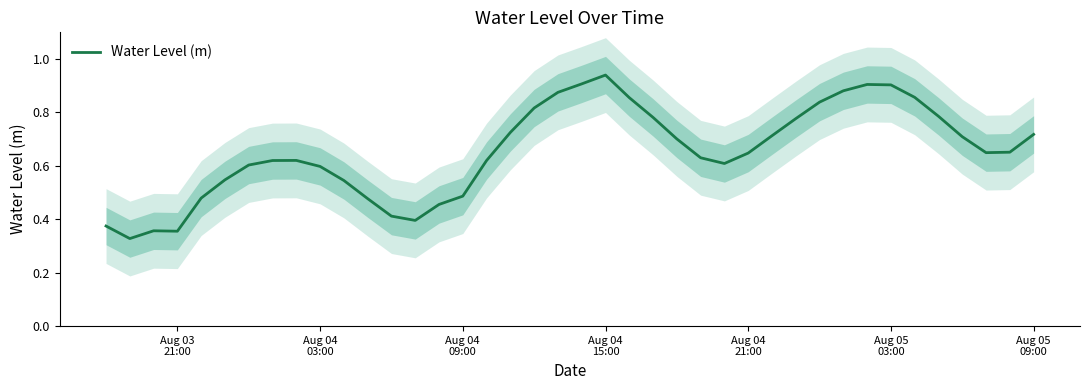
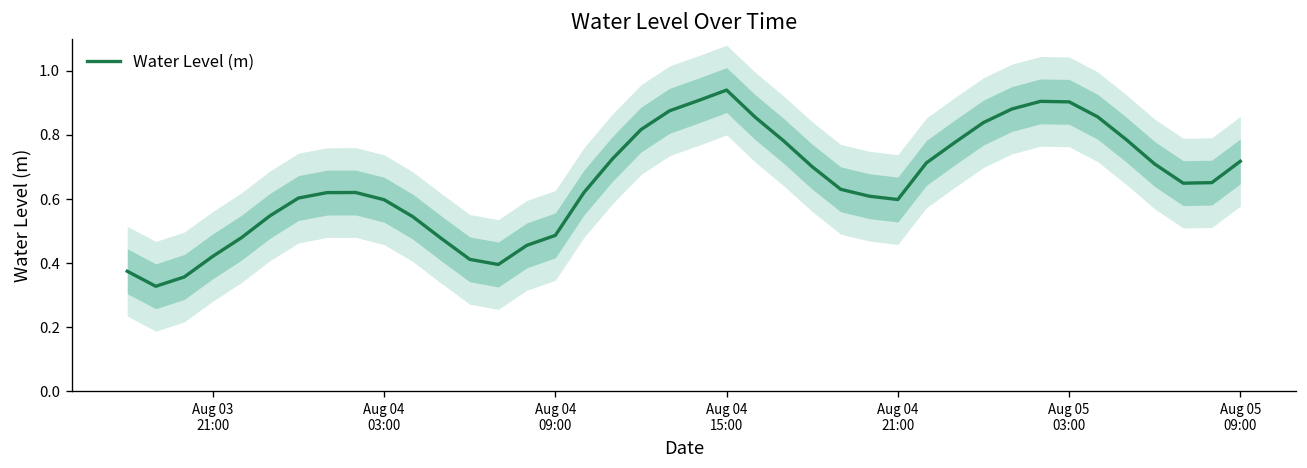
  {
    "Water Level (m)": {
-     "Aug 03 21:00": 0.36,
+     "Aug 03 21:00": 0.42,
      "Aug 04 03:00": 0.60,
      "Aug 04 09:00": 0.49,
      "Aug 04 15:00": 0.94,
-     "Aug 04 21:00": 0.65,
+     "Aug 04 21:00": 0.60,
      "Aug 05 03:00": 0.90,
      "Aug 05 09:00": 0.72
    }
  }
